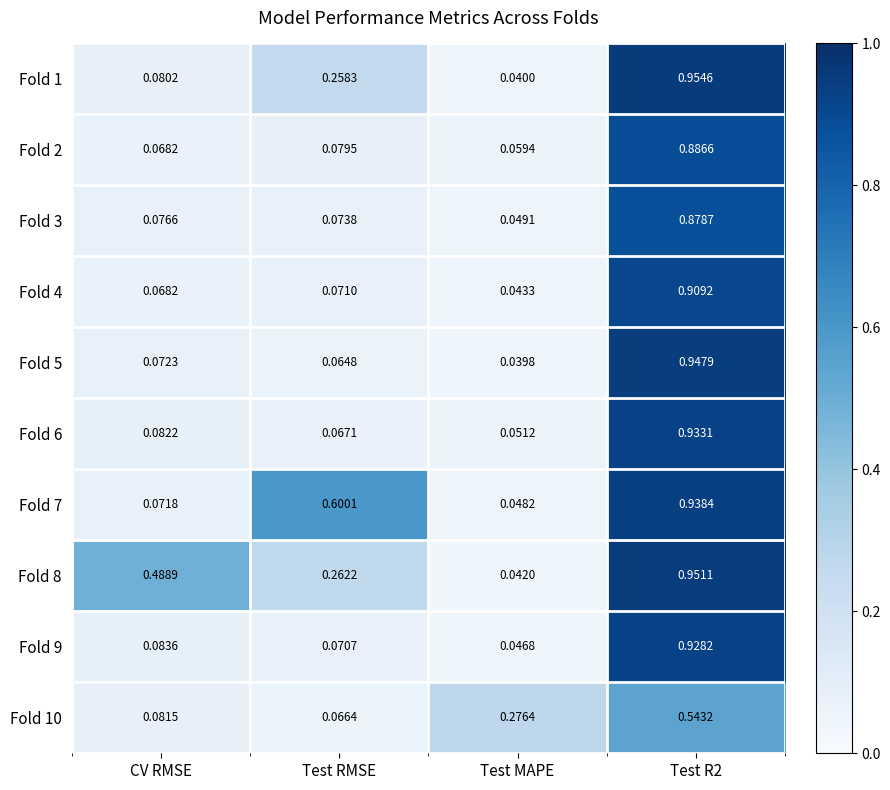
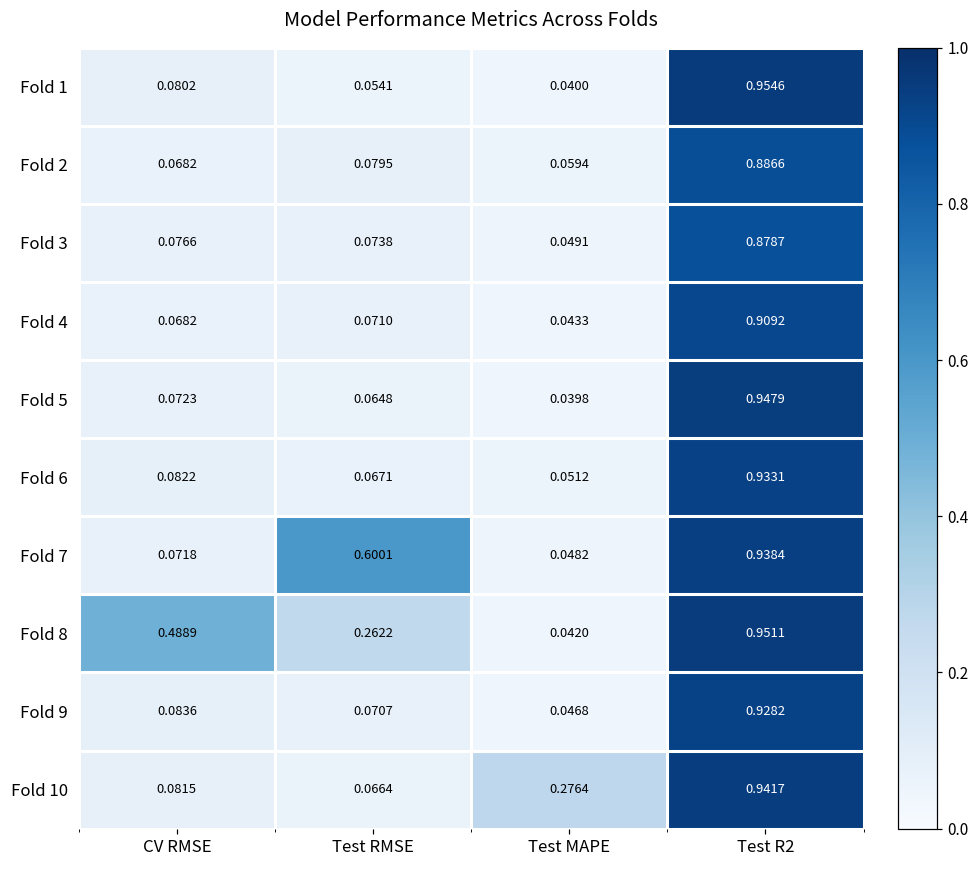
  {
    "Fold 1": {
      "CV RMSE": 0.0802,
-     "Test RMSE": 0.2583,
+     "Test RMSE": 0.0541,
      "Test MAPE": 0.0400,
      "Test R2": 0.9546
    },
    "Fold 2": {
      "CV RMSE": 0.0682,
      "Test RMSE": 0.0795,
      "Test MAPE": 0.0594,
      "Test R2": 0.8866
    },
    "Fold 3": {
      "CV RMSE": 0.0766,
      "Test RMSE": 0.0738,
      "Test MAPE": 0.0491,
      "Test R2": 0.8787
    },
    "Fold 4": {
      "CV RMSE": 0.0682,
      "Test RMSE": 0.0710,
      "Test MAPE": 0.0433,
      "Test R2": 0.9092
    },
    "Fold 5": {
      "CV RMSE": 0.0723,
      "Test RMSE": 0.0648,
      "Test MAPE": 0.0398,
      "Test R2": 0.9479
    },
    "Fold 6": {
      "CV RMSE": 0.0822,
      "Test RMSE": 0.0671,
      "Test MAPE": 0.0512,
      "Test R2": 0.9331
    },
    "Fold 7": {
      "CV RMSE": 0.0718,
      "Test RMSE": 0.6001,
      "Test MAPE": 0.0482,
      "Test R2": 0.9384
    },
    "Fold 8": {
      "CV RMSE": 0.4889,
      "Test RMSE": 0.2622,
      "Test MAPE": 0.0420,
      "Test R2": 0.9511
    },
    "Fold 9": {
      "CV RMSE": 0.0836,
      "Test RMSE": 0.0707,
      "Test MAPE": 0.0468,
      "Test R2": 0.9282
    },
    "Fold 10": {
      "CV RMSE": 0.0815,
      "Test RMSE": 0.0664,
      "Test MAPE": 0.2764,
-     "Test R2": 0.5432
+     "Test R2": 0.9417
    }
  }
